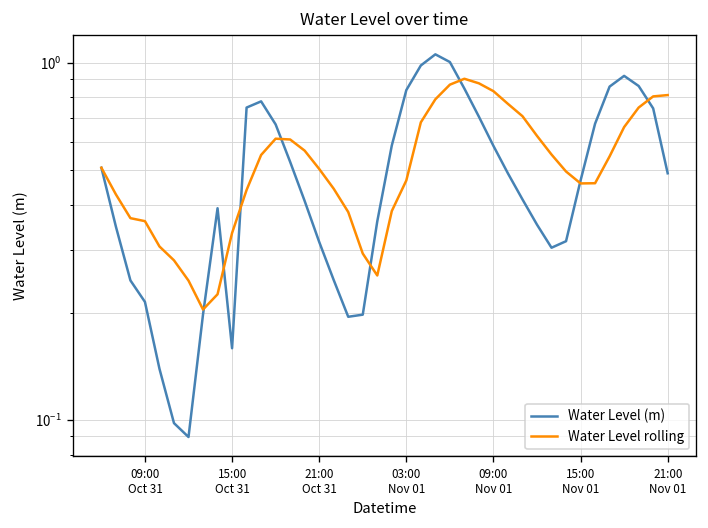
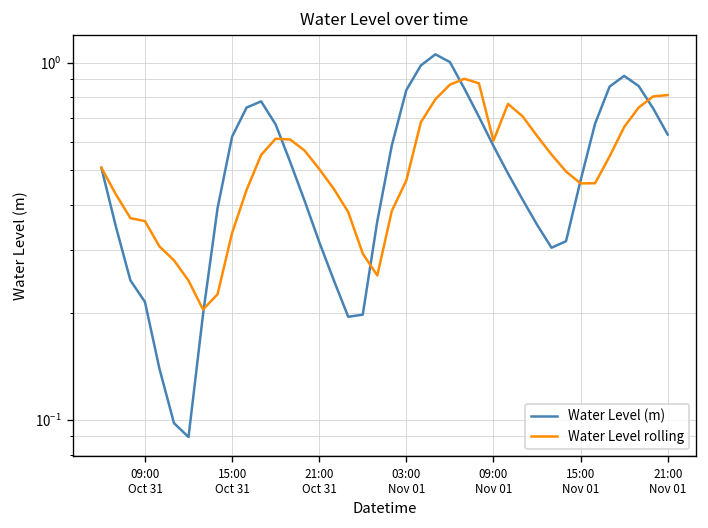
  {
    "Water Level (m)": {
      "09:00 Oct 31": 0.21,
-     "15:00 Oct 31": 0.16,
+     "15:00 Oct 31": 0.62,
      "21:00 Oct 31": 0.32,
      "03:00 Nov 01": 0.84,
      "09:00 Nov 01": 0.59,
-     "21:00 Nov 01": 0.49
+     "21:00 Nov 01": 0.63
    },
    "Water Level rolling": {
      "09:00 Oct 31": 0.36,
      "15:00 Oct 31": 0.33,
      "21:00 Oct 31": 0.50,
      "03:00 Nov 01": 0.47,
-     "09:00 Nov 01": 0.83,
+     "09:00 Nov 01": 0.60,
      "21:00 Nov 01": 0.81
    }
  }
